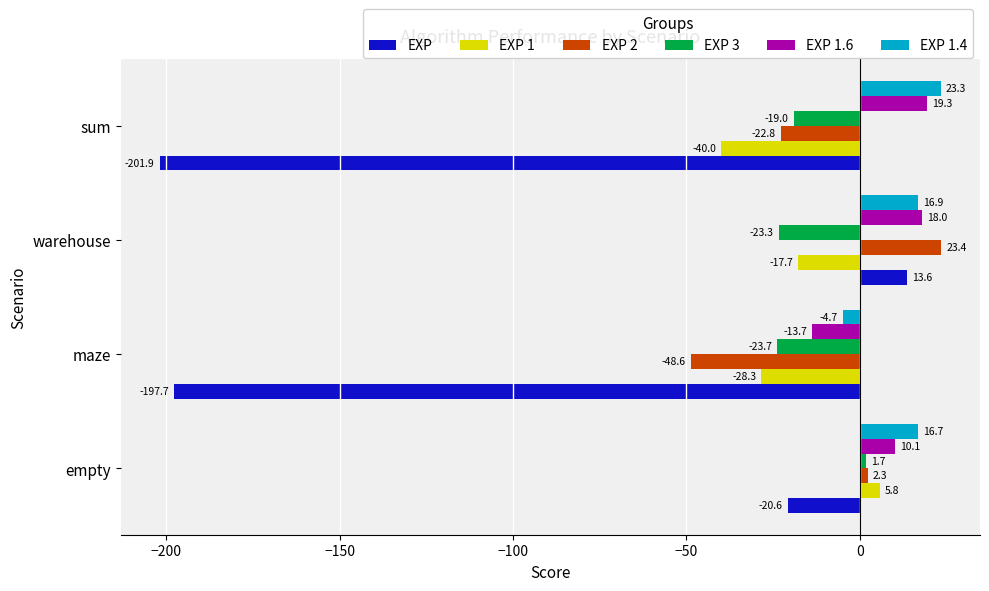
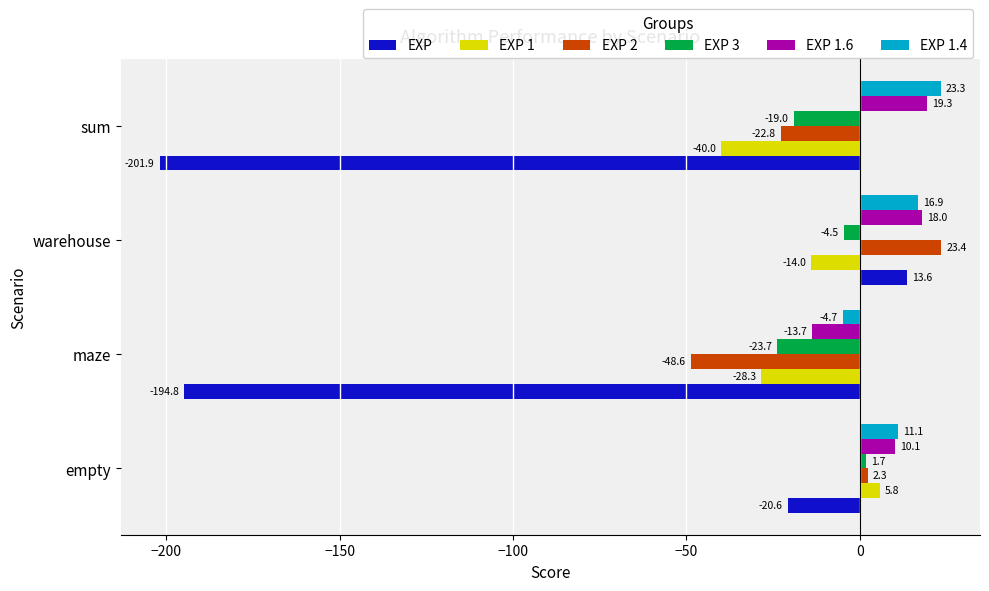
  {
    "EXP": {
      "sum": -201.9,
      "warehouse": 13.6,
-     "maze": -197.7,
+     "maze": -194.8,
      "empty": -20.6
    },
    "EXP 1": {
      "sum": -40.0,
-     "warehouse": -17.7,
+     "warehouse": -14.0,
      "maze": -28.3,
      "empty": 5.8
    },
    "EXP 2": {
      "sum": -22.8,
      "warehouse": 23.4,
      "maze": -48.6,
      "empty": 2.3
    },
    "EXP 3": {
      "sum": -19.0,
-     "warehouse": -23.3,
+     "warehouse": -4.5,
      "maze": -23.7,
      "empty": 1.7
    },
    "EXP 1.6": {
      "sum": 19.3,
      "warehouse": 18.0,
      "maze": -13.7,
      "empty": 10.1
    },
    "EXP 1.4": {
      "sum": 23.3,
      "warehouse": 16.9,
      "maze": -4.7,
-     "empty": 16.7
+     "empty": 11.1
    }
  }
